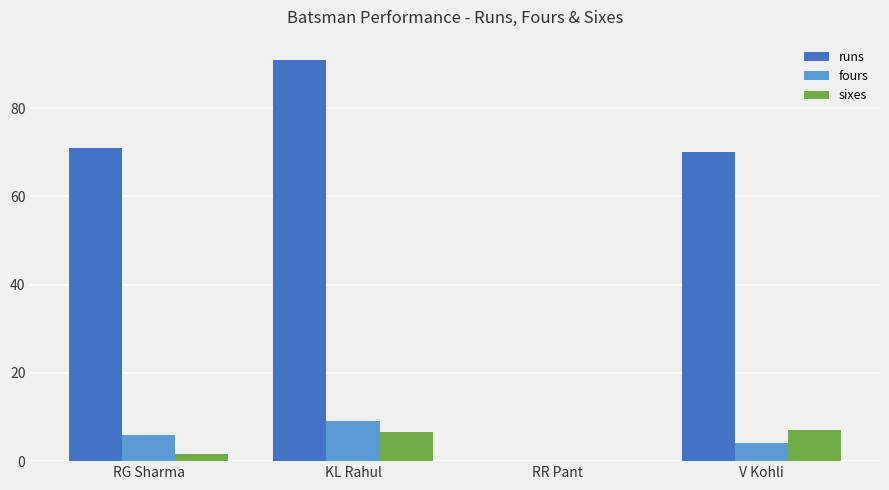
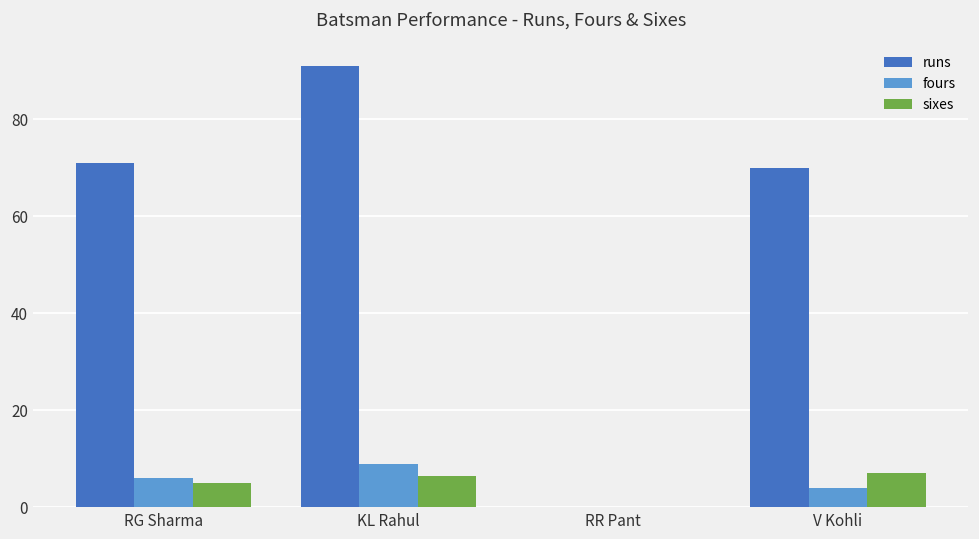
  {
    "sixes": {
-     "RG Sharma": 2,
+     "RG Sharma": 5,
      "KL Rahul": 7,
      "RR Pant": 0,
      "V Kohli": 7
    }
  }
